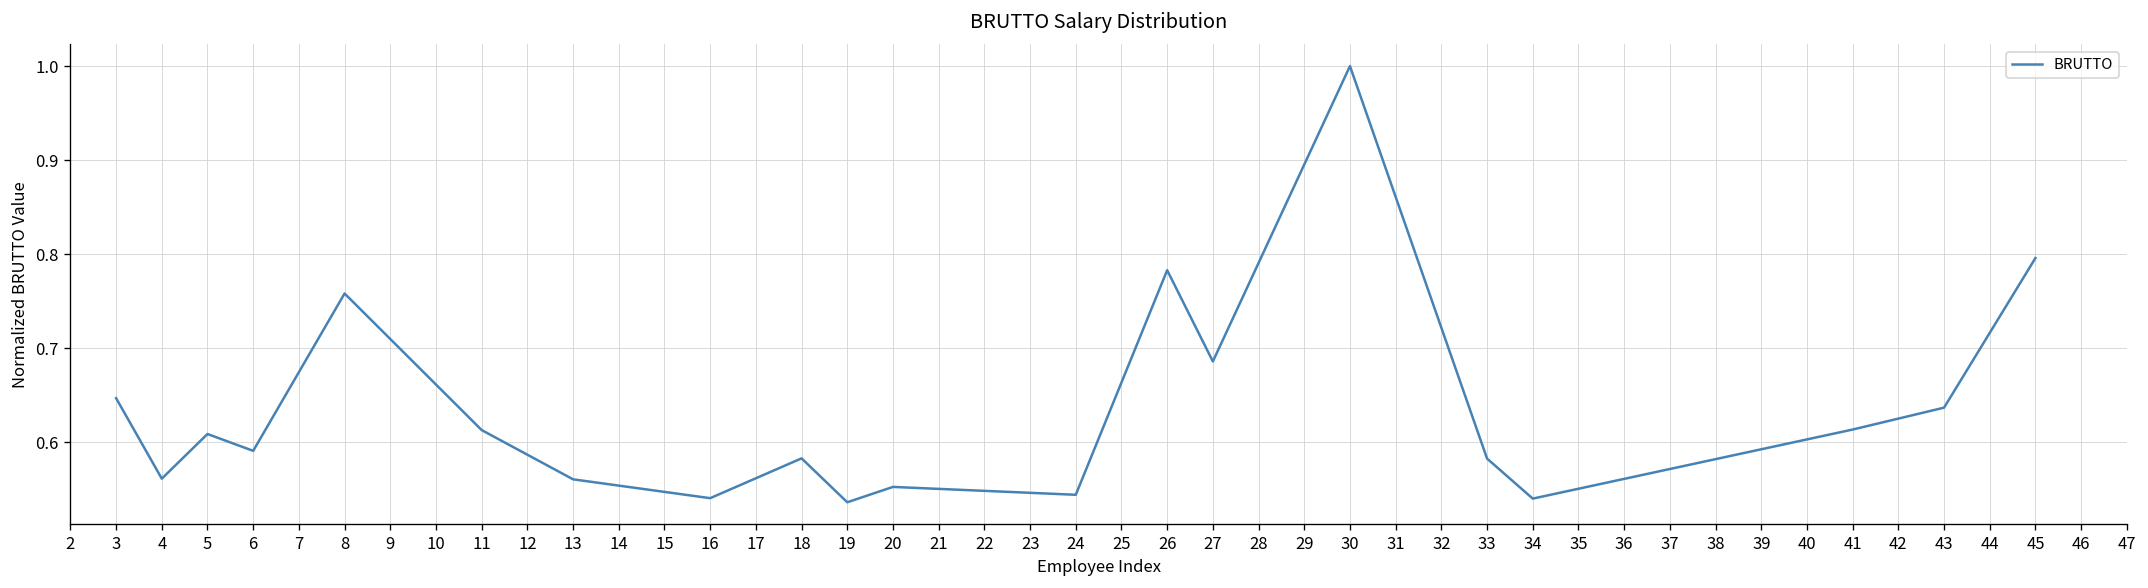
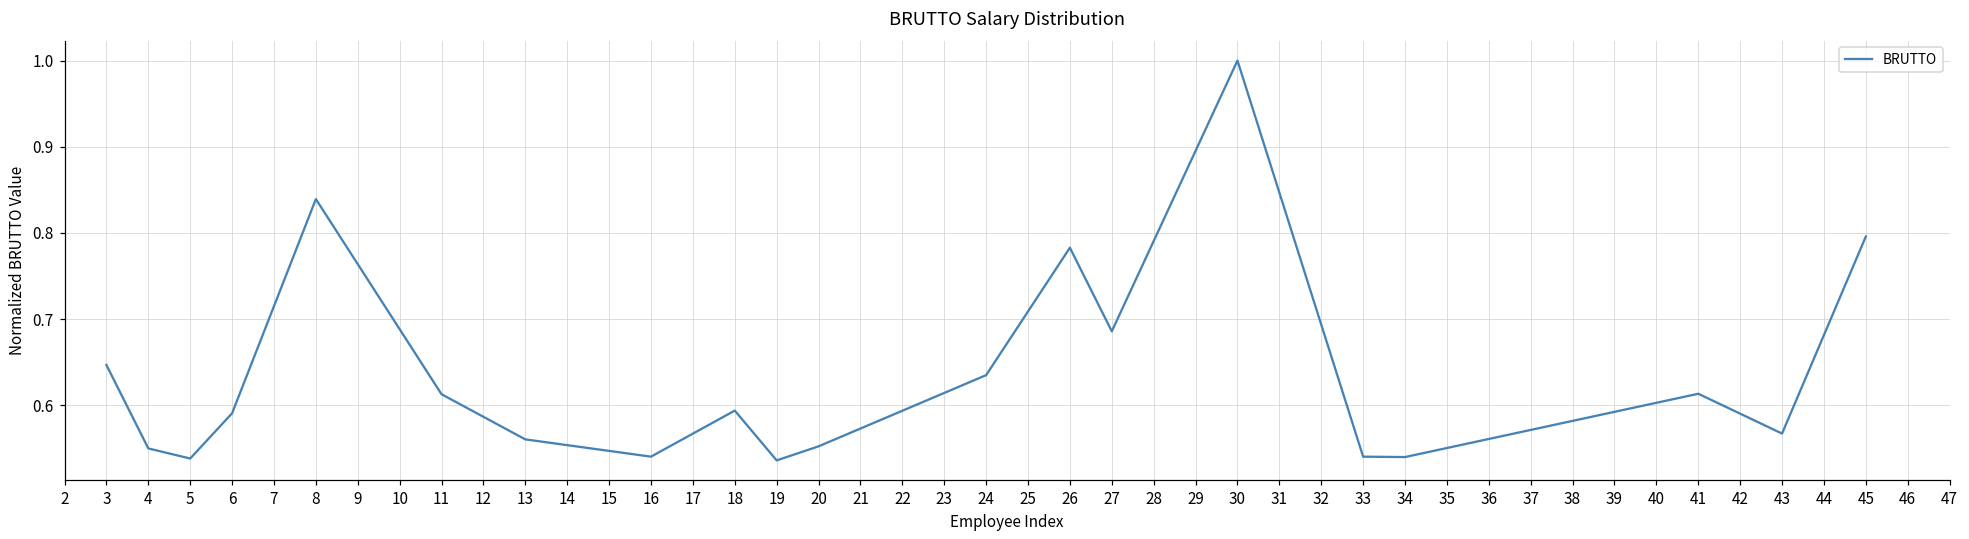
  {
    "3": 0.65,
-   "4": 0.56,
-   "5": 0.61,
+   "4": 0.55,
+   "5": 0.54,
    "6": 0.59,
-   "8": 0.76,
+   "8": 0.84,
    "11": 0.61,
    "13": 0.56,
    "16": 0.54,
-   "18": 0.58,
+   "18": 0.59,
    "19": 0.54,
    "20": 0.55,
-   "24": 0.54,
+   "24": 0.64,
    "26": 0.78,
    "27": 0.69,
    "30": 1.00,
-   "33": 0.58,
+   "33": 0.54,
    "34": 0.54,
    "41": 0.61,
-   "43": 0.64,
+   "43": 0.57,
    "45": 0.80
  }
